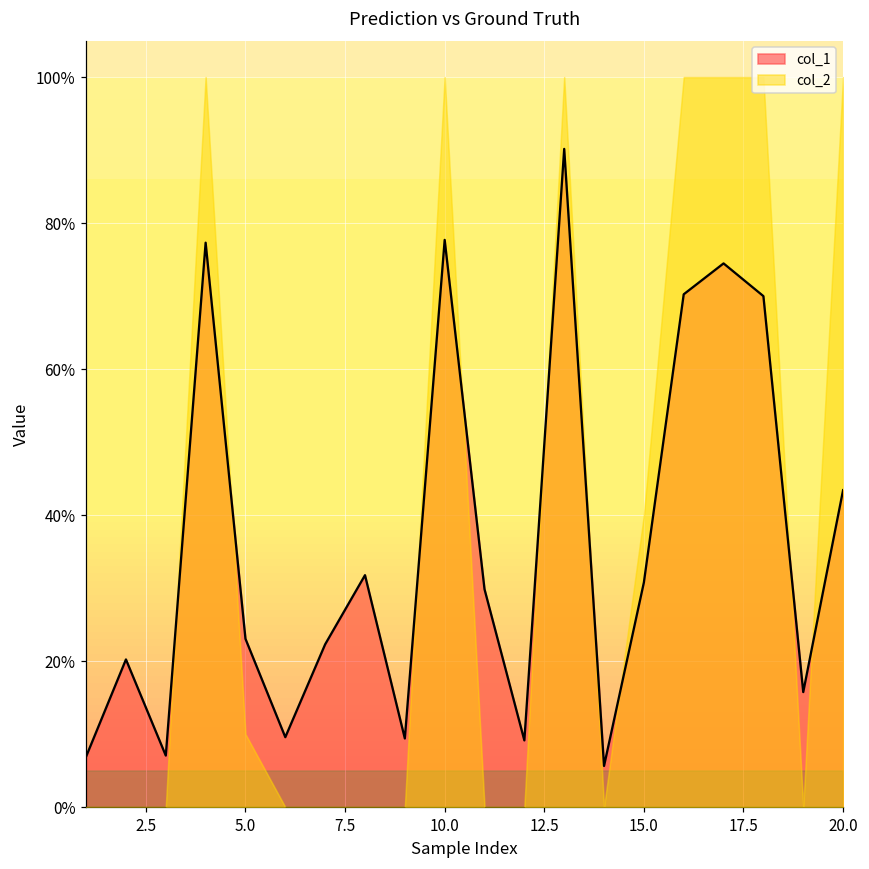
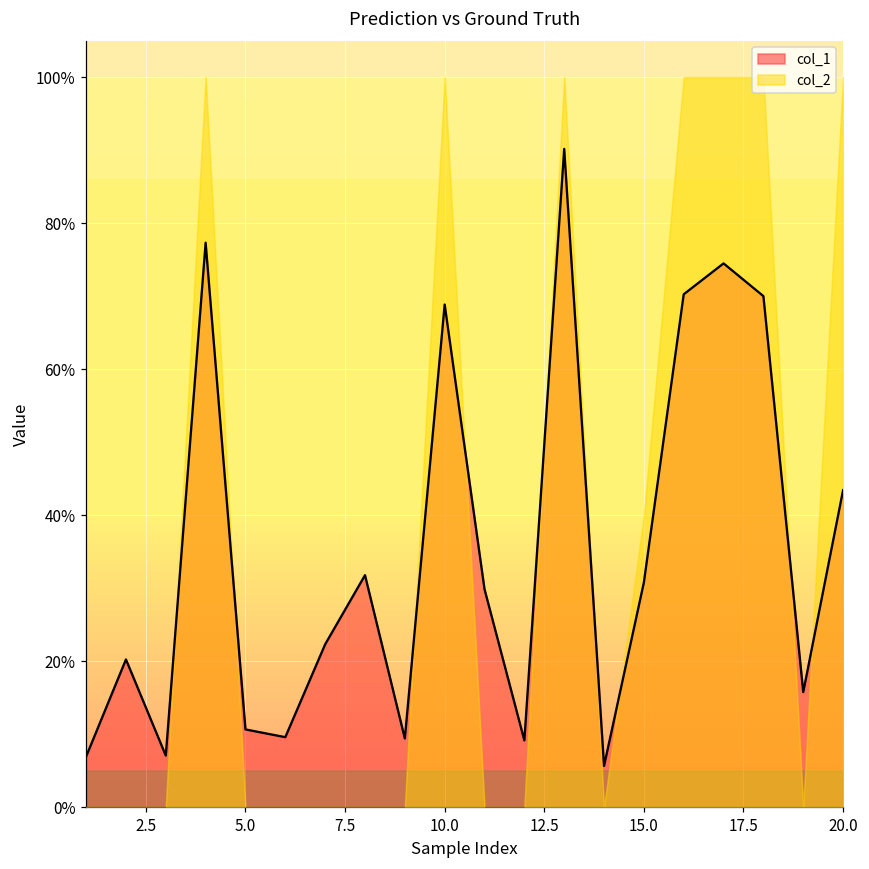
  {
    "col_1": {
-     "5.0": "23%",
-     "10.0": "78%",
+     "5.0": "11%",
+     "10.0": "69%",
      "15.0": "31%",
      "20.0": "43%"
    },
    "col_2": {
-     "5.0": "10%",
+     "5.0": "0%",
      "10.0": "100%",
      "15.0": "40%",
      "20.0": "100%"
    }
  }
